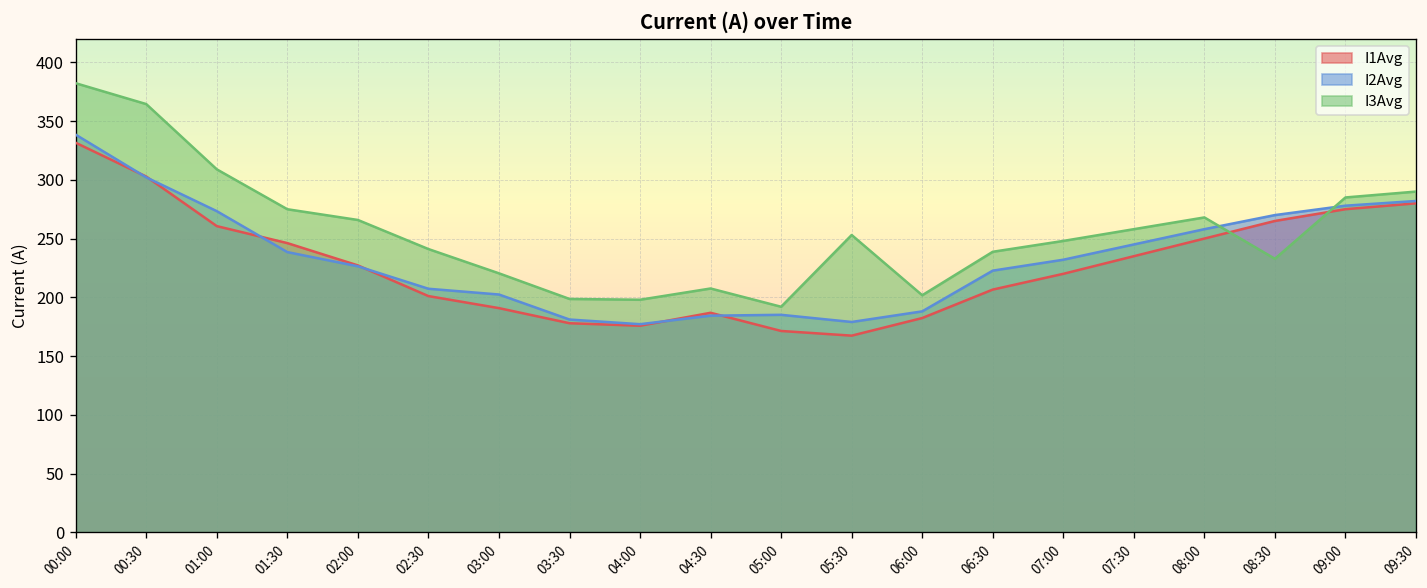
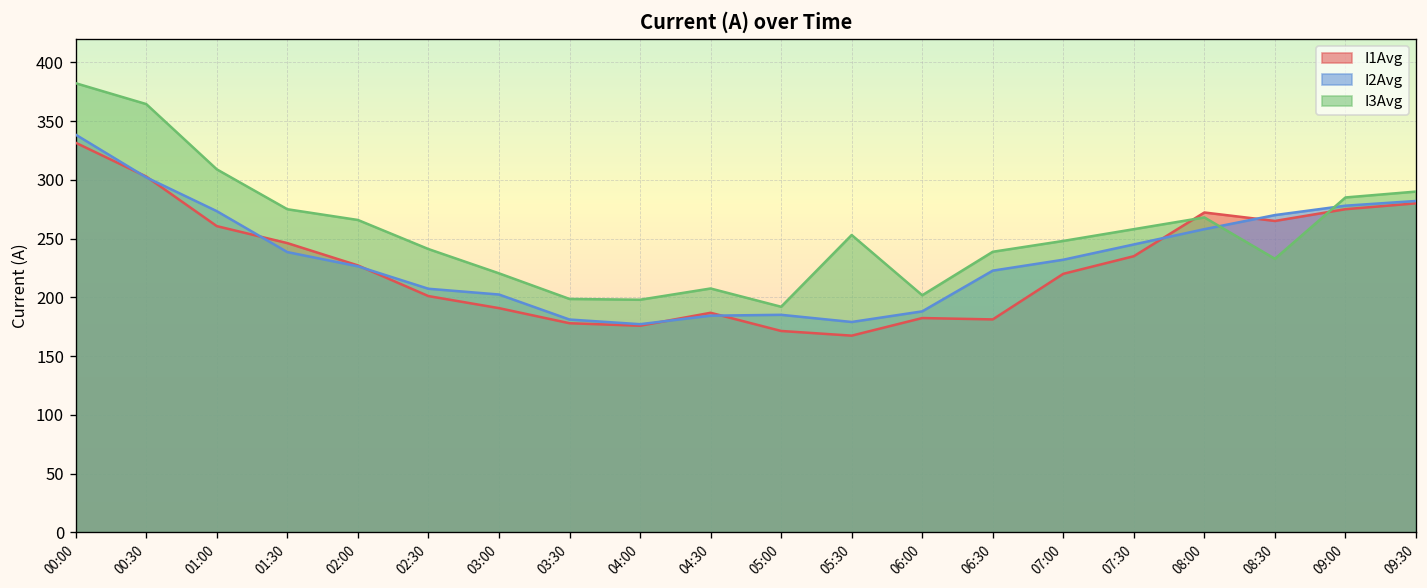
  {
    "I1Avg": {
      "00:00": 330,
      "01:00": 260,
      "01:30": 250,
      "02:30": 200,
      "03:00": 190,
      "03:30": 180,
      "05:00": 170,
      "05:30": 170,
      "06:00": 180,
-     "06:30": 210,
+     "06:30": 180,
      "07:00": 220,
      "07:30": 240,
-     "08:00": 250,
+     "08:00": 270,
      "08:30": 270,
      "09:00": 280
    },
    "I2Avg": {
      "00:00": 340,
      "01:00": 270,
      "01:30": 240,
      "02:30": 210,
      "03:00": 200,
      "03:30": 180,
      "05:00": 190,
      "05:30": 180,
      "06:00": 190,
      "06:30": 220,
      "07:00": 230,
      "07:30": 250,
      "08:00": 260,
      "08:30": 270,
      "09:00": 280
    },
    "I3Avg": {
      "00:00": 380,
      "00:30": 360,
      "01:00": 310,
      "01:30": 270,
      "02:00": 270,
      "02:30": 240,
      "03:00": 220,
      "03:30": 200,
      "04:00": 200,
      "04:30": 210,
      "05:00": 190,
      "05:30": 250,
      "06:00": 200,
      "06:30": 240,
      "07:00": 250,
      "07:30": 260,
      "08:00": 270,
      "08:30": 230,
      "09:00": 290,
      "09:30": 290
    }
  }
